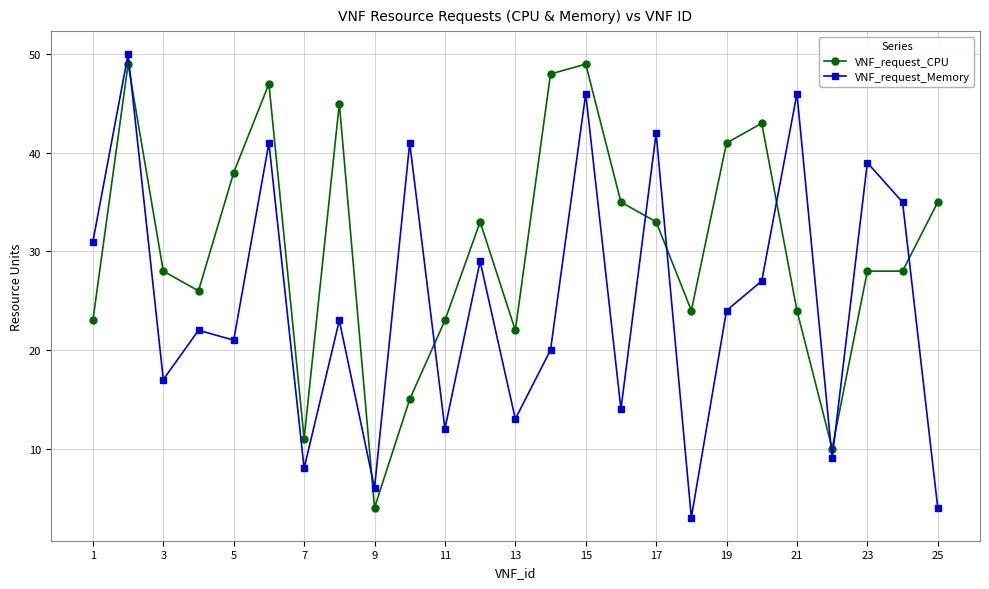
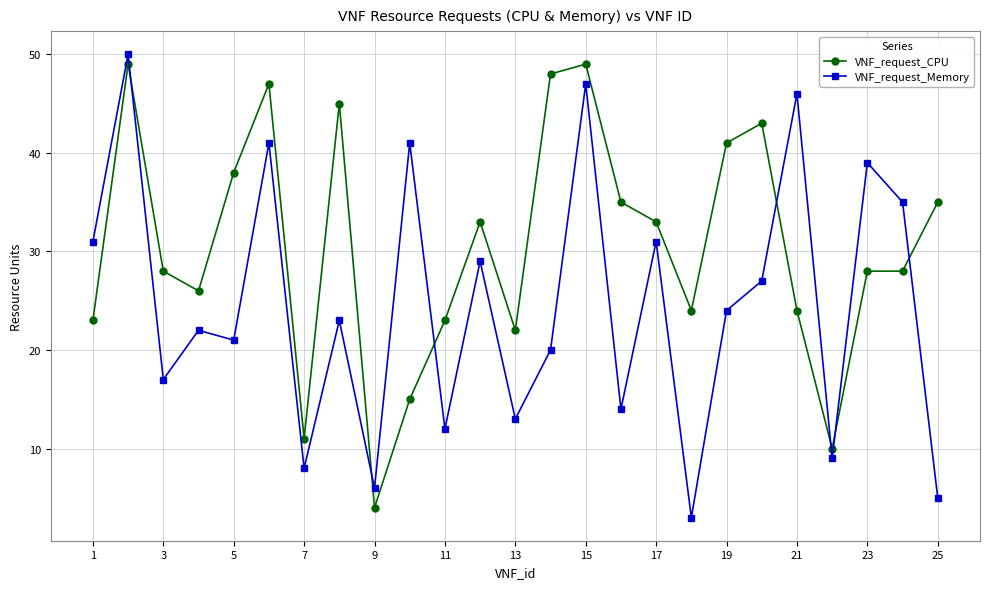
  {
    "VNF_request_CPU": {
      "1": 23,
      "3": 28,
      "5": 38,
      "7": 11,
      "9": 4,
      "11": 23,
      "13": 22,
      "15": 49,
      "17": 33,
      "19": 41,
      "21": 24,
      "23": 28,
      "25": 35
    },
    "VNF_request_Memory": {
      "1": 31,
      "3": 17,
      "5": 21,
      "7": 8,
      "9": 6,
      "11": 12,
      "13": 13,
-     "15": 46,
-     "17": 42,
+     "15": 47,
+     "17": 31,
      "19": 24,
      "21": 46,
      "23": 39,
-     "25": 4
+     "25": 5
    }
  }
